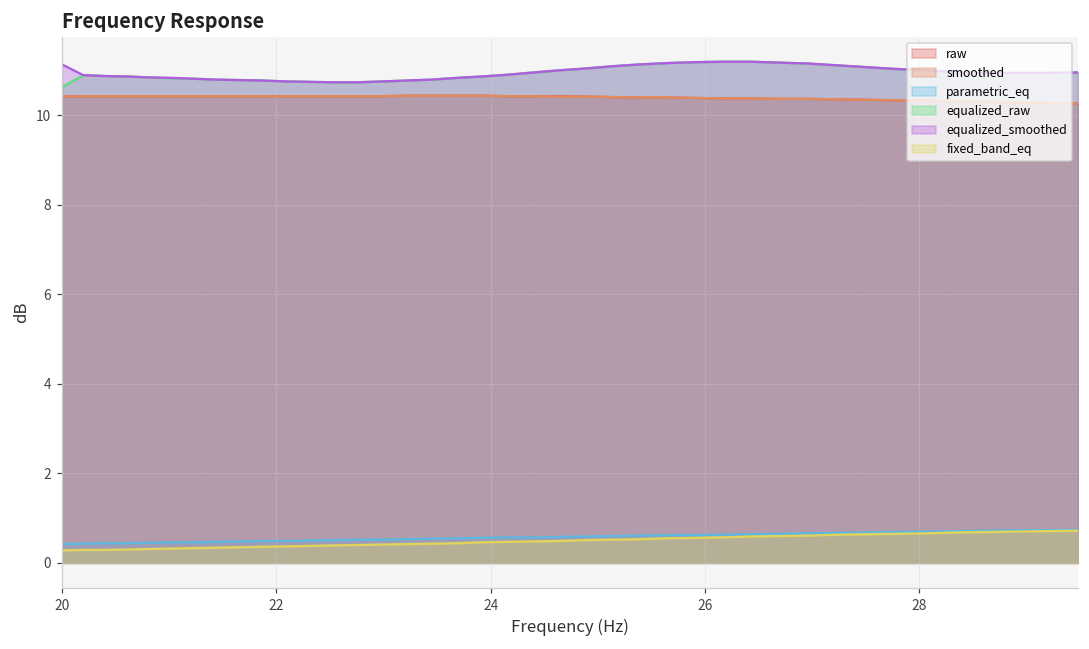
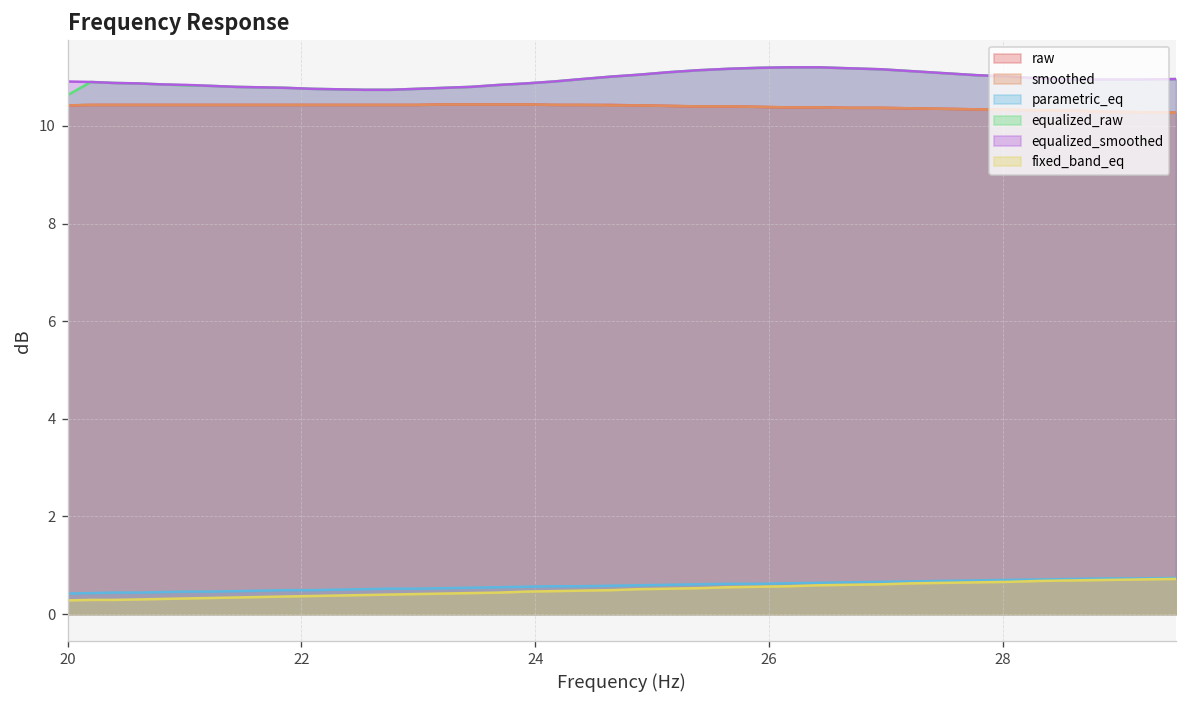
  {
    "equalized_smoothed": {
-     "20": 11.1
+     "20": 10.9
    }
  }
